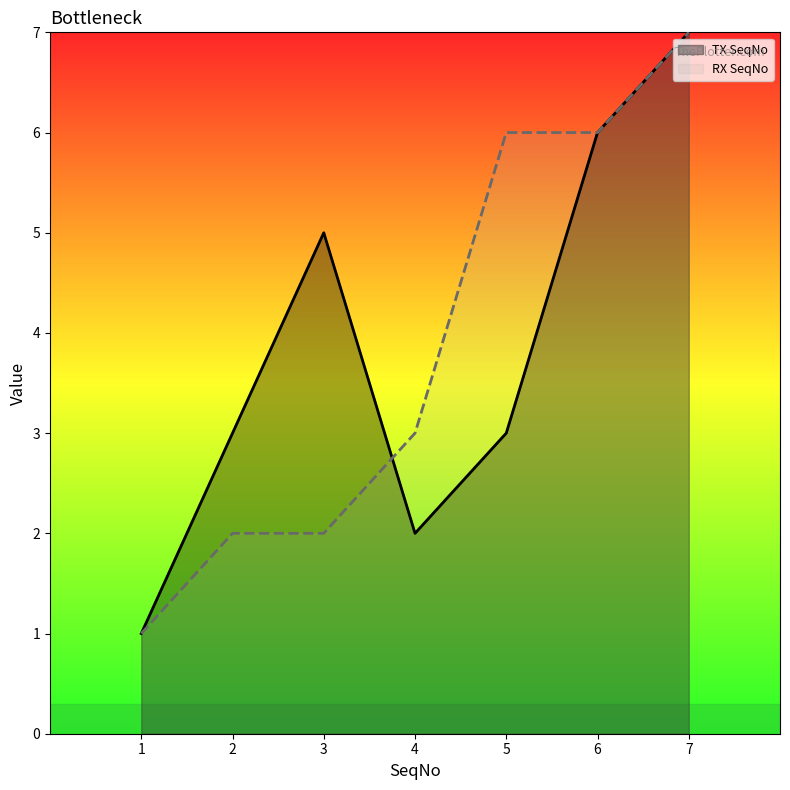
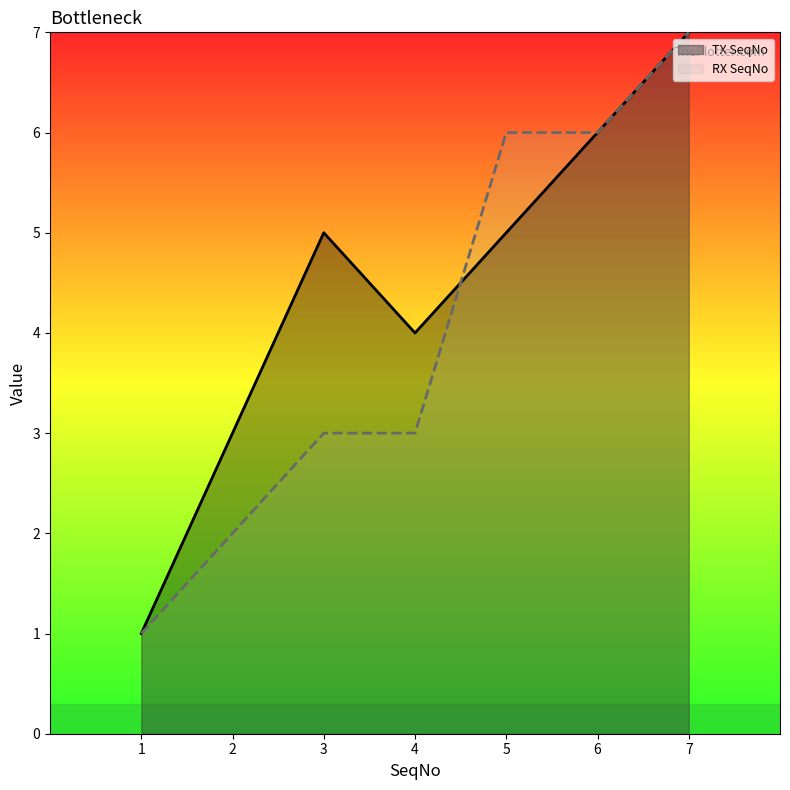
  {
    "TX SeqNo": {
      "2": 3,
      "3": 5,
-     "4": 2,
-     "5": 3
+     "4": 4,
+     "5": 5
    },
    "RX SeqNo": {
      "2": 2,
-     "3": 2,
+     "3": 3,
      "4": 3,
      "5": 6
    }
  }
